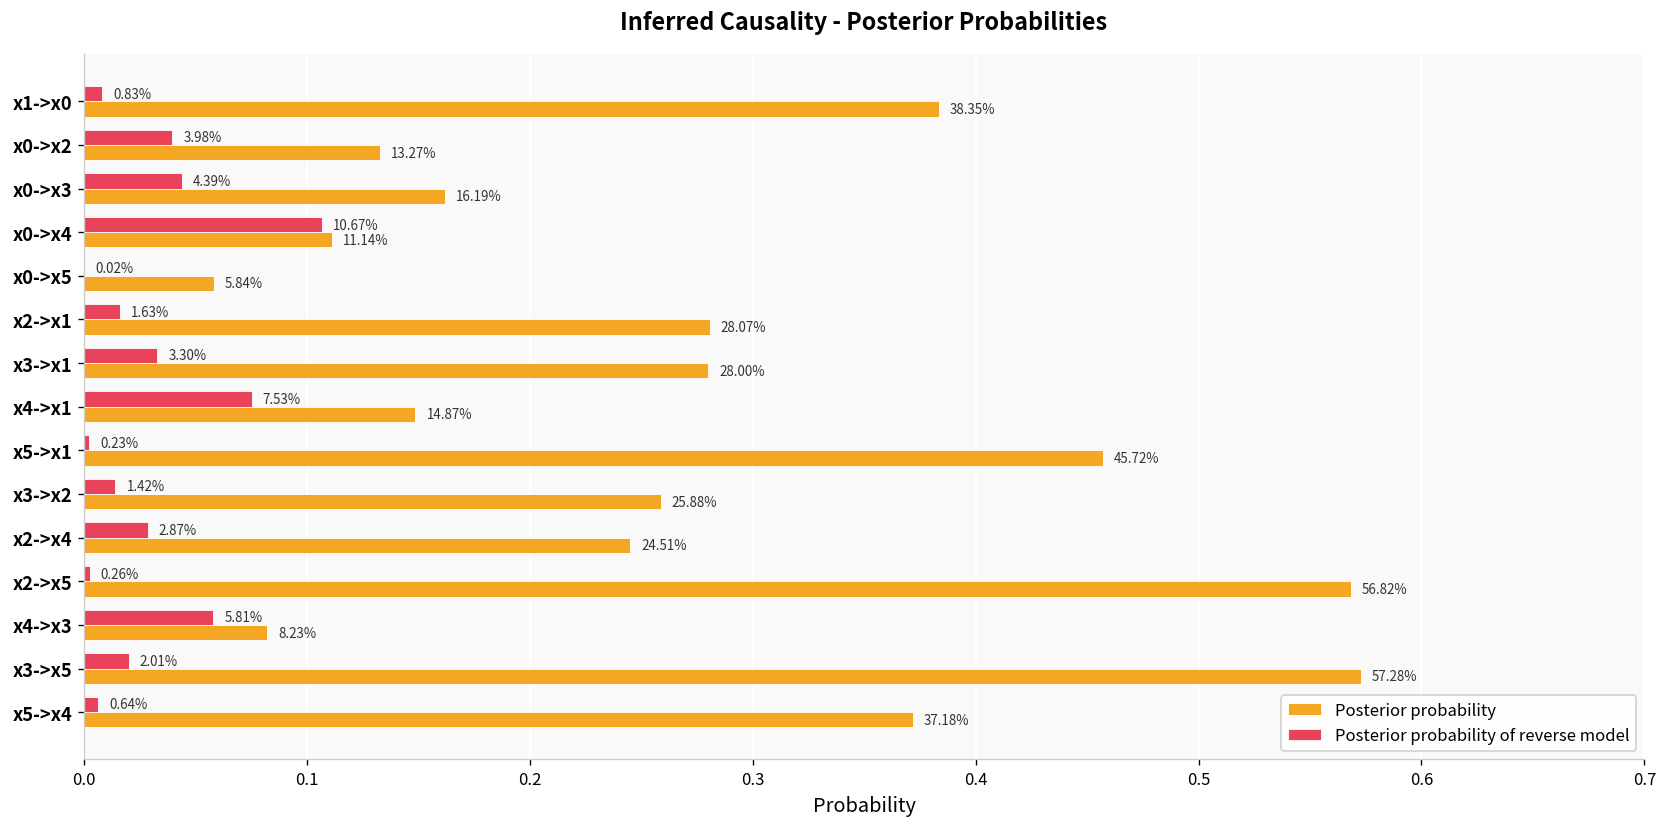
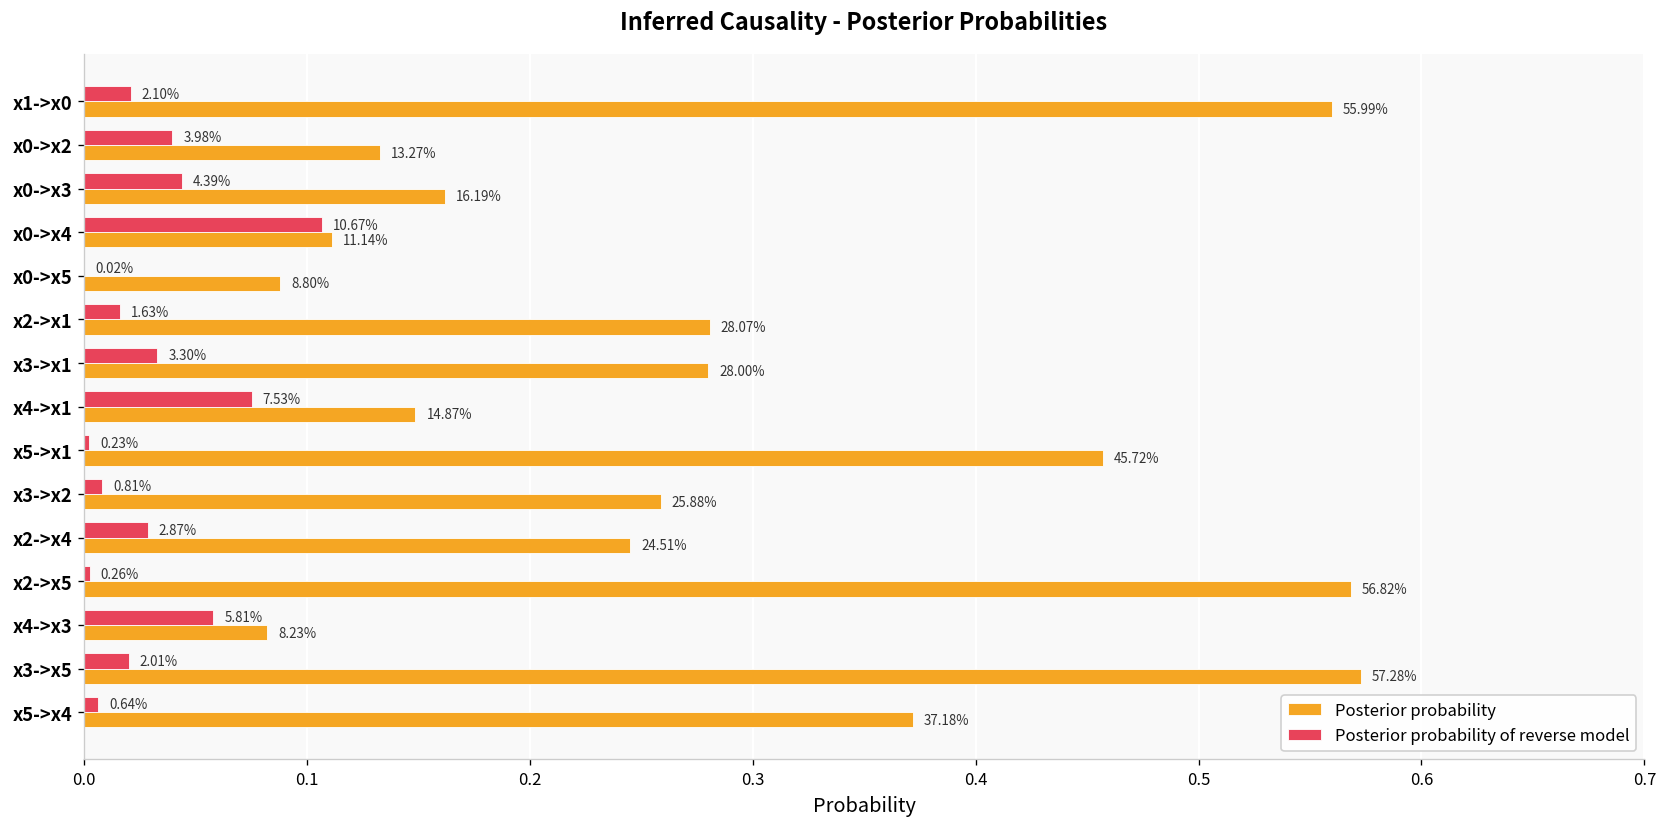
  {
    "Posterior probability": {
-     "x1->x0": "38.35%",
+     "x1->x0": "55.99%",
      "x0->x2": "13.27%",
      "x0->x3": "16.19%",
      "x0->x4": "11.14%",
-     "x0->x5": "5.84%",
+     "x0->x5": "8.80%",
      "x2->x1": "28.07%",
      "x3->x1": "28.00%",
      "x4->x1": "14.87%",
      "x5->x1": "45.72%",
      "x3->x2": "25.88%",
      "x2->x4": "24.51%",
      "x2->x5": "56.82%",
      "x4->x3": "8.23%",
      "x3->x5": "57.28%",
      "x5->x4": "37.18%"
    },
    "Posterior probability of reverse model": {
-     "x1->x0": "0.83%",
+     "x1->x0": "2.10%",
      "x0->x2": "3.98%",
      "x0->x3": "4.39%",
      "x0->x4": "10.67%",
      "x0->x5": "0.02%",
      "x2->x1": "1.63%",
      "x3->x1": "3.30%",
      "x4->x1": "7.53%",
      "x5->x1": "0.23%",
-     "x3->x2": "1.42%",
+     "x3->x2": "0.81%",
      "x2->x4": "2.87%",
      "x2->x5": "0.26%",
      "x4->x3": "5.81%",
      "x3->x5": "2.01%",
      "x5->x4": "0.64%"
    }
  }
